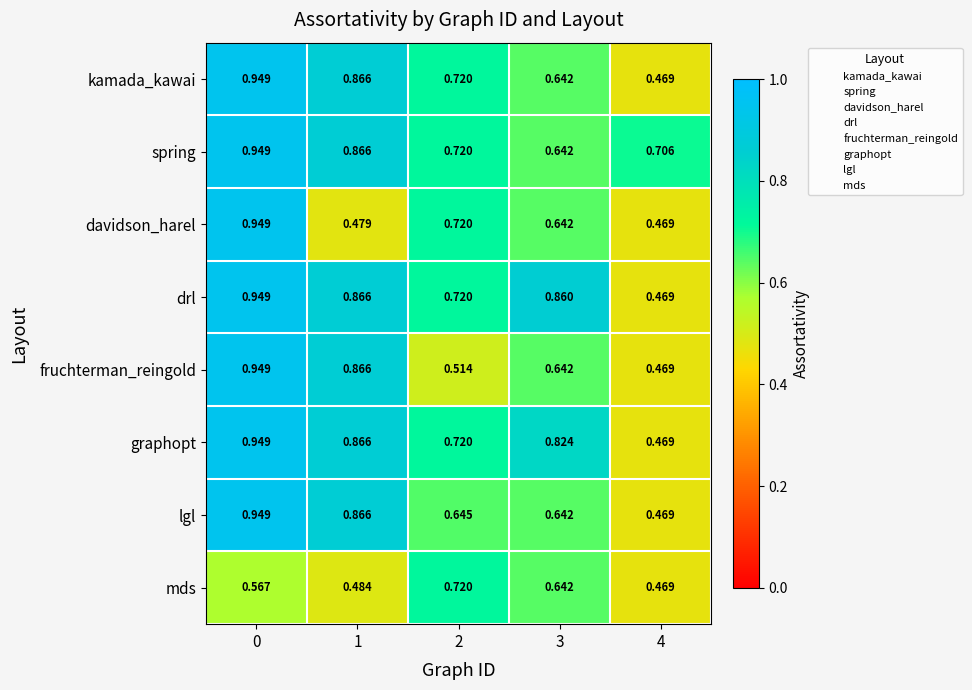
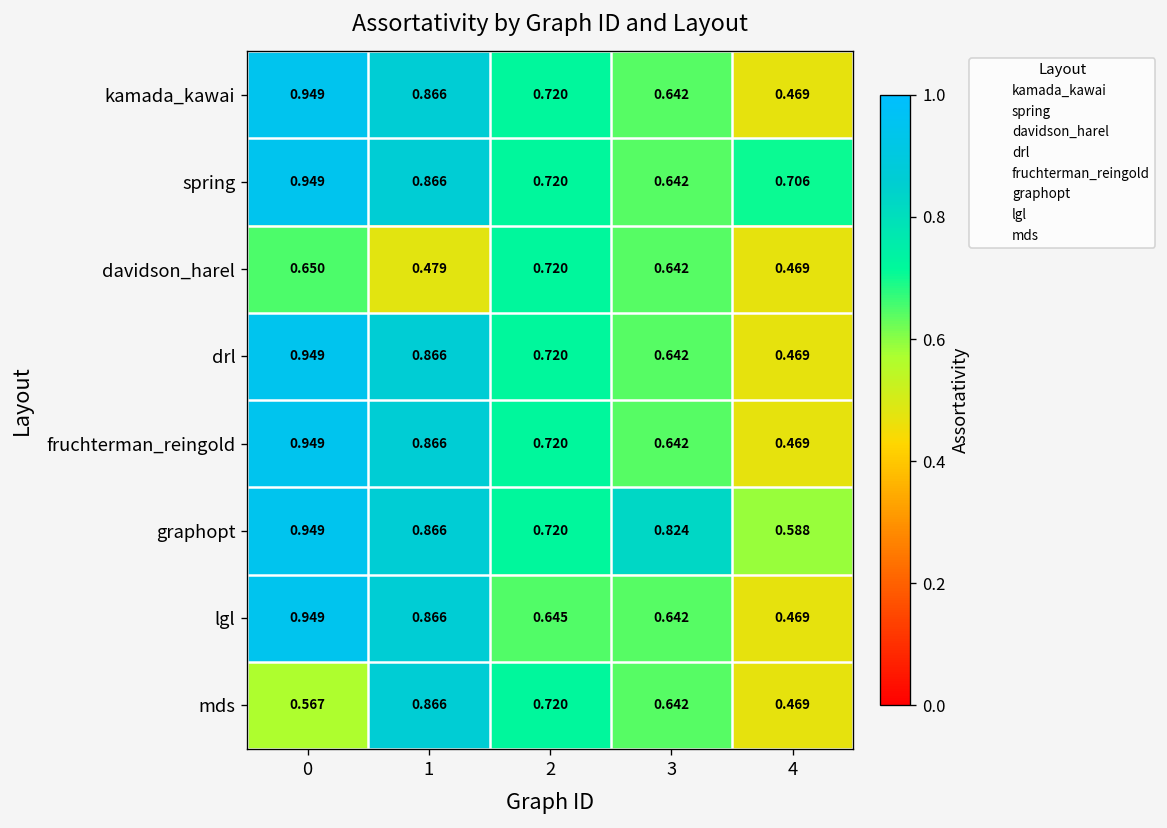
  {
    "kamada_kawai": {
      "0": 0.949,
      "1": 0.866,
      "2": 0.720,
      "3": 0.642,
      "4": 0.469
    },
    "spring": {
      "0": 0.949,
      "1": 0.866,
      "2": 0.720,
      "3": 0.642,
      "4": 0.706
    },
    "davidson_harel": {
-     "0": 0.949,
+     "0": 0.650,
      "1": 0.479,
      "2": 0.720,
      "3": 0.642,
      "4": 0.469
    },
    "drl": {
      "0": 0.949,
      "1": 0.866,
      "2": 0.720,
-     "3": 0.860,
+     "3": 0.642,
      "4": 0.469
    },
    "fruchterman_reingold": {
      "0": 0.949,
      "1": 0.866,
-     "2": 0.514,
+     "2": 0.720,
      "3": 0.642,
      "4": 0.469
    },
    "graphopt": {
      "0": 0.949,
      "1": 0.866,
      "2": 0.720,
      "3": 0.824,
-     "4": 0.469
+     "4": 0.588
    },
    "lgl": {
      "0": 0.949,
      "1": 0.866,
      "2": 0.645,
      "3": 0.642,
      "4": 0.469
    },
    "mds": {
      "0": 0.567,
-     "1": 0.484,
+     "1": 0.866,
      "2": 0.720,
      "3": 0.642,
      "4": 0.469
    }
  }
